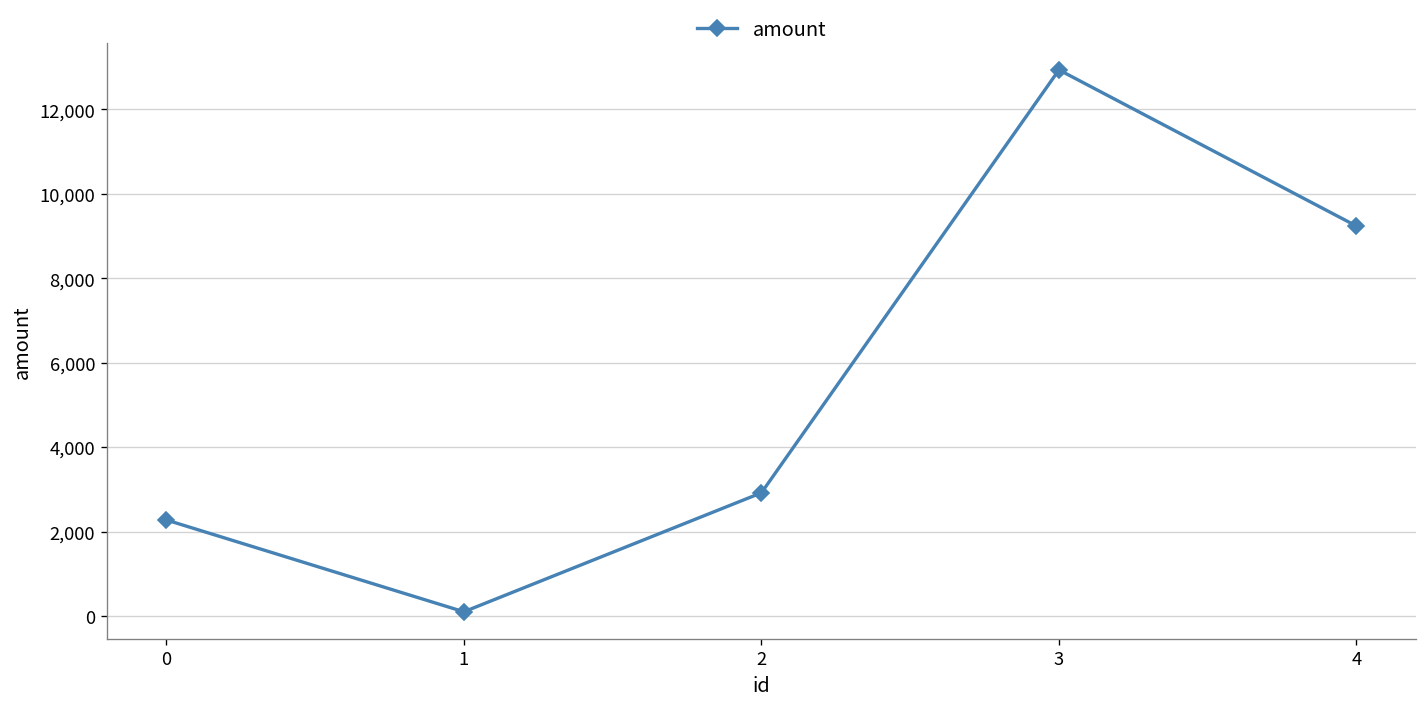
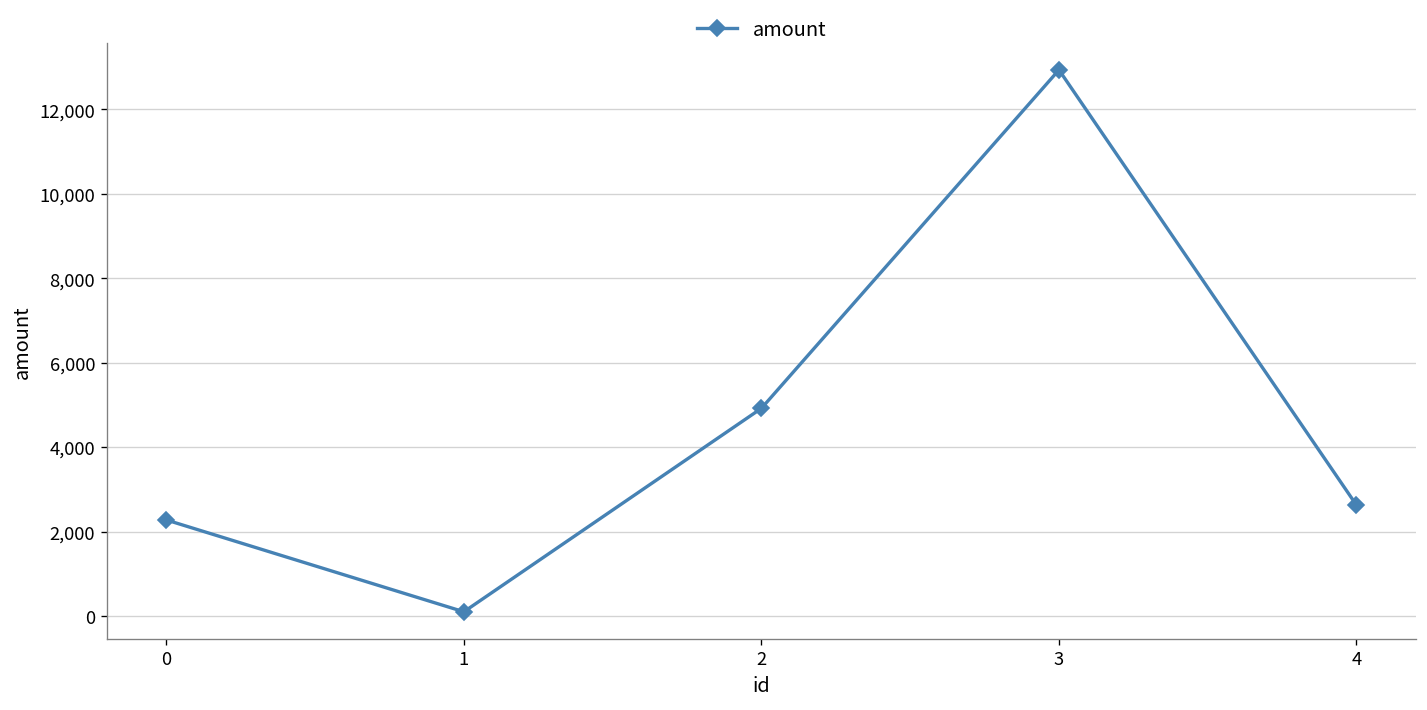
  {
    "0": "2,300",
    "1": "100",
-   "2": "2,900",
+   "2": "4,900",
    "3": "12,900",
-   "4": "9,200"
+   "4": "2,600"
  }
